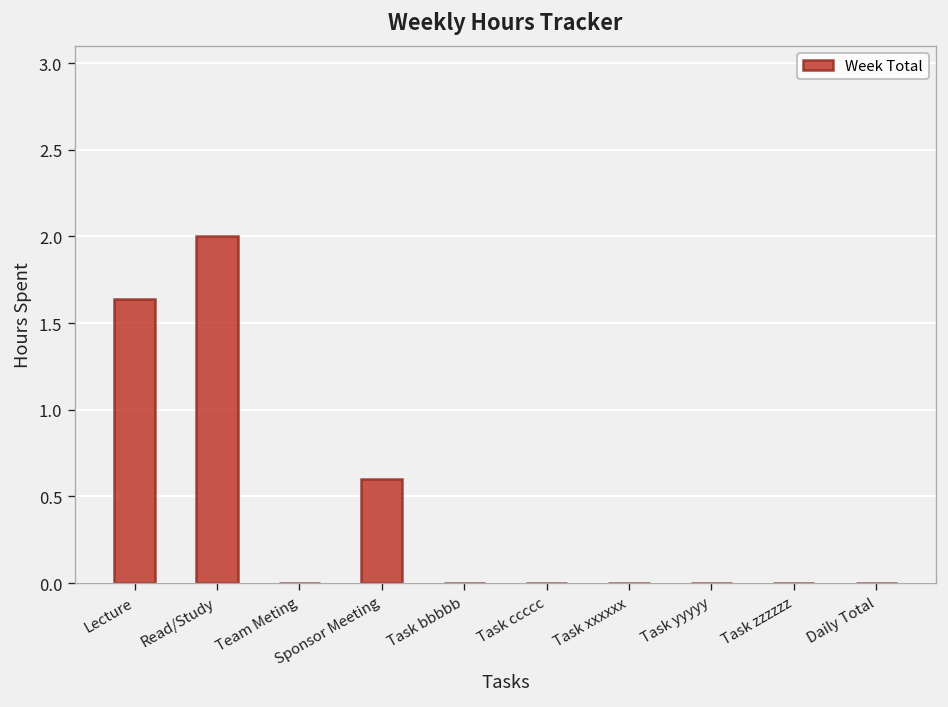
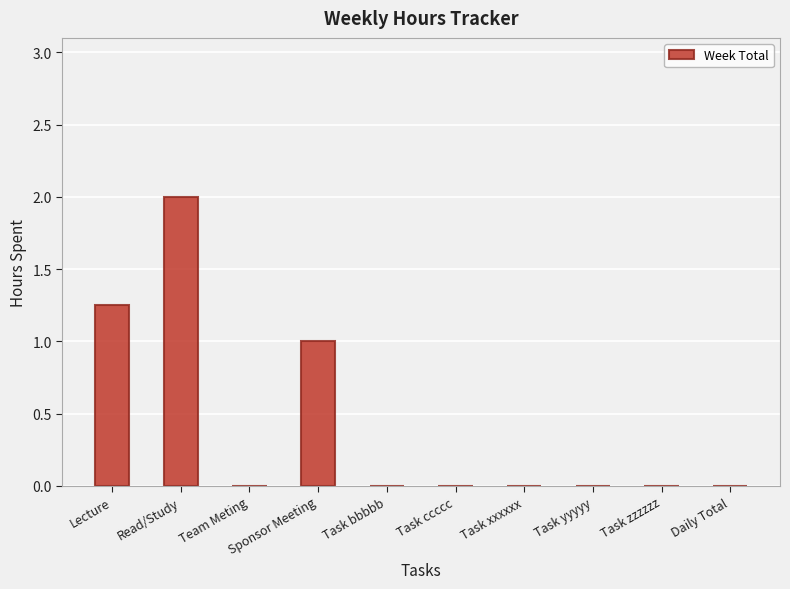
  {
-   "Lecture": 1.64,
+   "Lecture": 1.25,
    "Read/Study": 2.00,
    "Team Meting": 0.00,
-   "Sponsor Meeting": 0.6,
+   "Sponsor Meeting": 1.0,
    "Task bbbbb": 0.00,
    "Task ccccc": 0.00,
    "Task xxxxxx": 0.00,
    "Task yyyyy": 0.00,
    "Task zzzzzz": 0.00,
    "Daily Total": 0.00
  }
